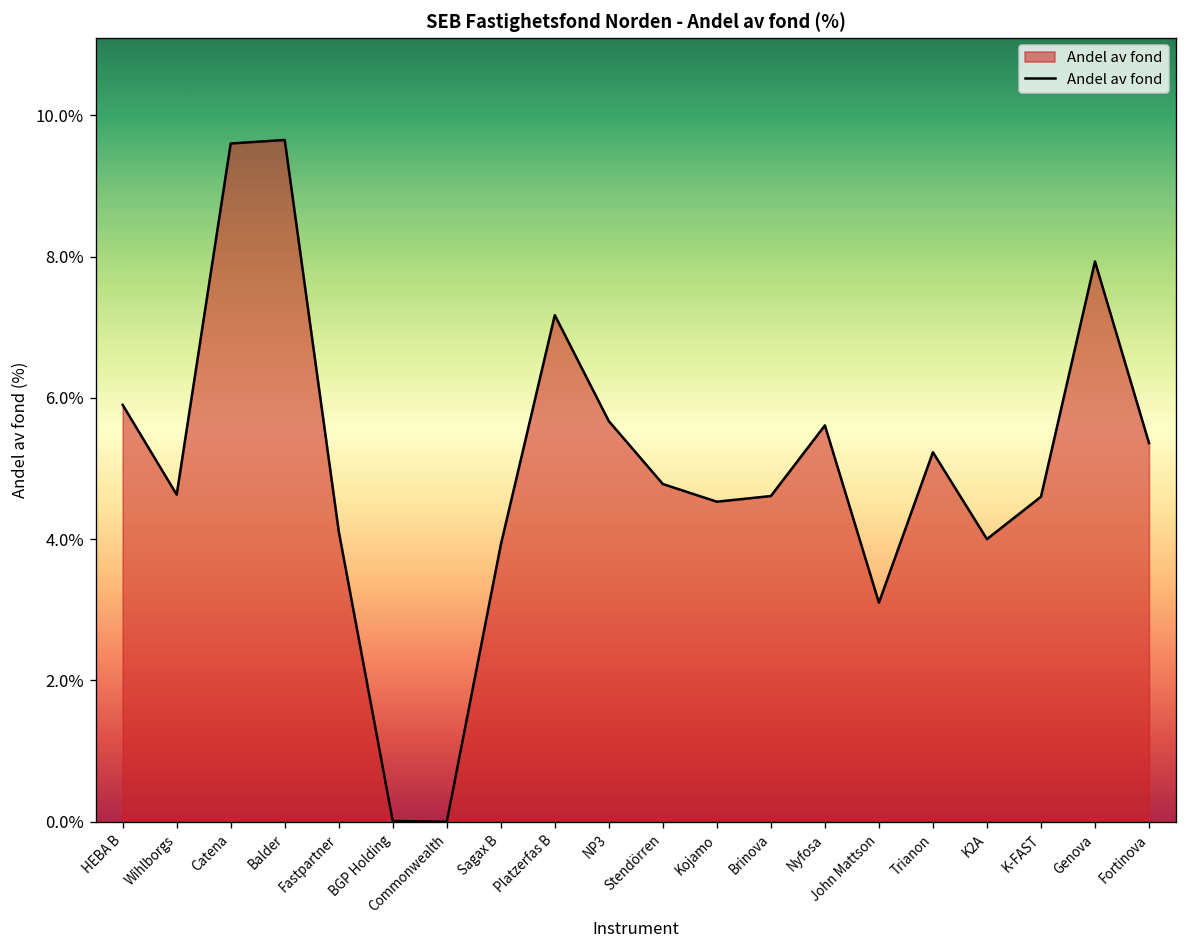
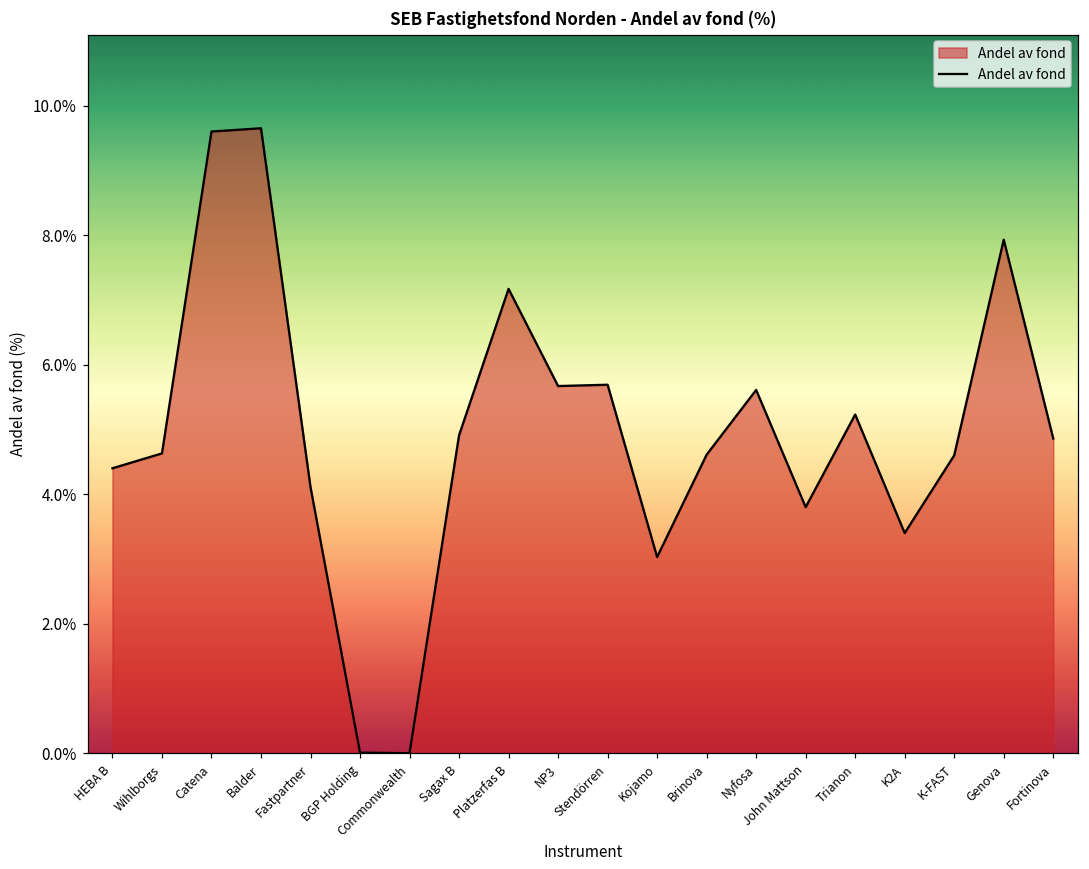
  {
-   "HEBA B": "5.9%",
+   "HEBA B": "4.4%",
    "Wihlborgs": "4.6%",
    "Catena": "9.6%",
    "Balder": "9.7%",
    "Fastpartner": "4.1%",
    "BGP Holding": "0.0%",
    "Commonwealth": "0.0%",
-   "Sagax B": "3.9%",
+   "Sagax B": "4.9%",
    "Platzerfas B": "7.2%",
    "NP3": "5.7%",
-   "Stendörren": "4.8%",
-   "Kojamo": "4.5%",
+   "Stendörren": "5.7%",
+   "Kojamo": "3.0%",
    "Brinova": "4.6%",
    "Nyfosa": "5.6%",
-   "John Mattson": "3.1%",
+   "John Mattson": "3.8%",
    "Trianon": "5.2%",
-   "K2A": "4.0%",
+   "K2A": "3.4%",
    "K-FAST": "4.6%",
    "Genova": "7.9%",
-   "Fortinova": "5.4%"
+   "Fortinova": "4.9%"
  }
